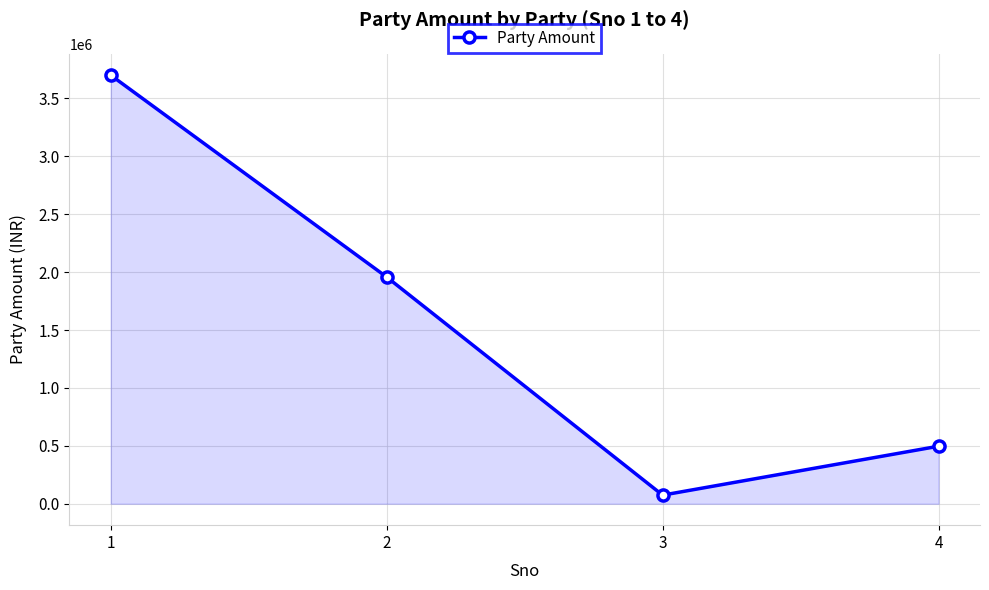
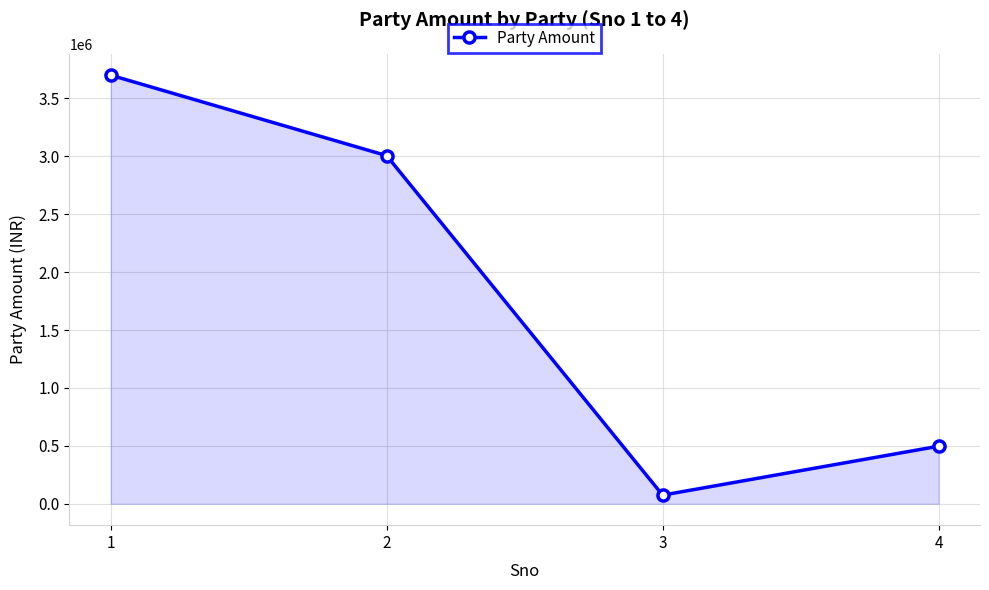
  {
    "1": 3700000,
-   "2": 1960000,
+   "2": 3010000,
    "3": 70000,
    "4": 500000
  }
